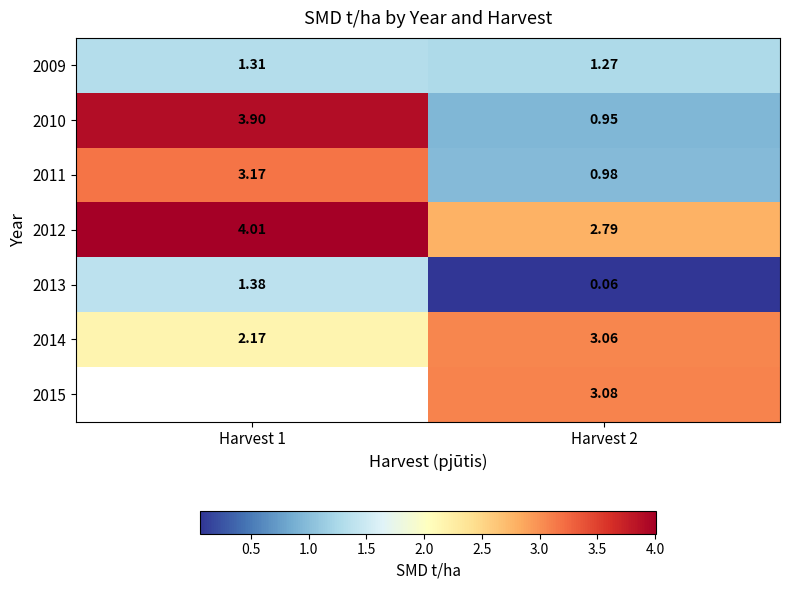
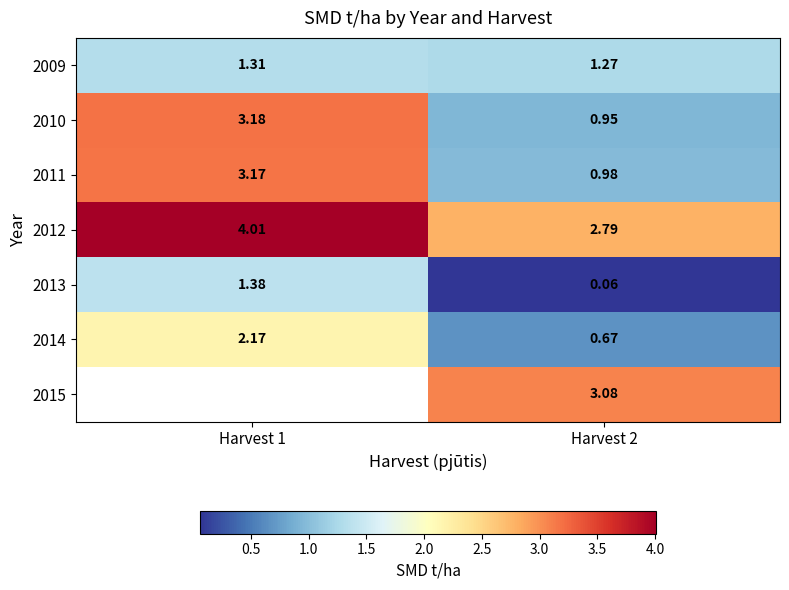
  {
    "2009": {
      "Harvest 1": 1.31,
      "Harvest 2": 1.27
    },
    "2010": {
-     "Harvest 1": 3.90,
+     "Harvest 1": 3.18,
      "Harvest 2": 0.95
    },
    "2011": {
      "Harvest 1": 3.17,
      "Harvest 2": 0.98
    },
    "2012": {
      "Harvest 1": 4.01,
      "Harvest 2": 2.79
    },
    "2013": {
      "Harvest 1": 1.38,
      "Harvest 2": 0.06
    },
    "2014": {
      "Harvest 1": 2.17,
-     "Harvest 2": 3.06
+     "Harvest 2": 0.67
    },
    "2015": {
      "Harvest 2": 3.08
    }
  }
